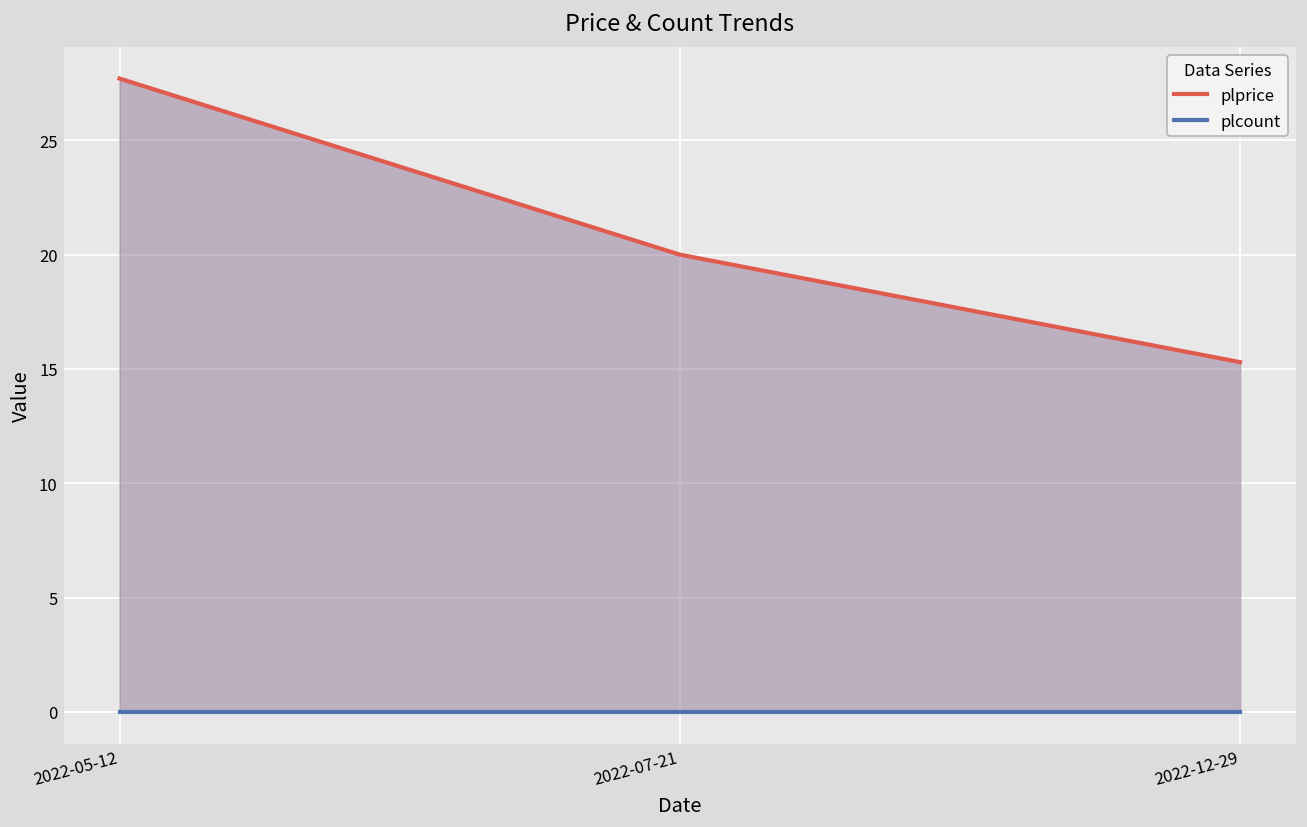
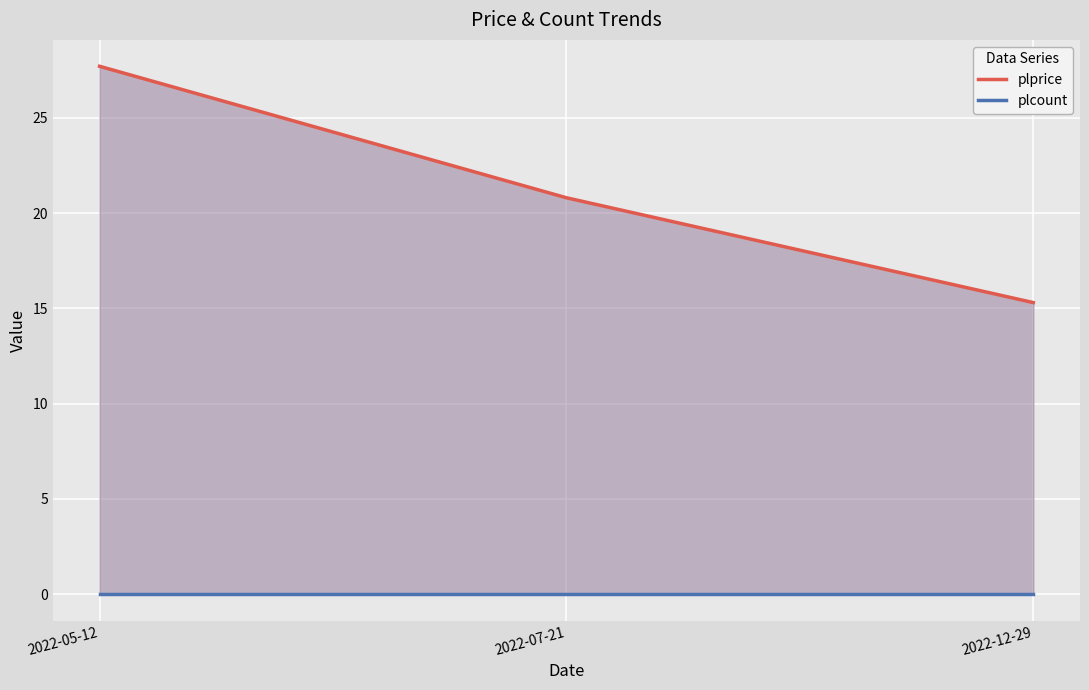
  {
    "plprice": {
      "2022-05-12": 27.7,
-     "2022-07-21": 20.0,
+     "2022-07-21": 20.8,
      "2022-12-29": 15.3
    },
    "plcount": {
      "2022-05-12": 0.0,
      "2022-07-21": 0.0,
      "2022-12-29": 0.0
    }
  }
